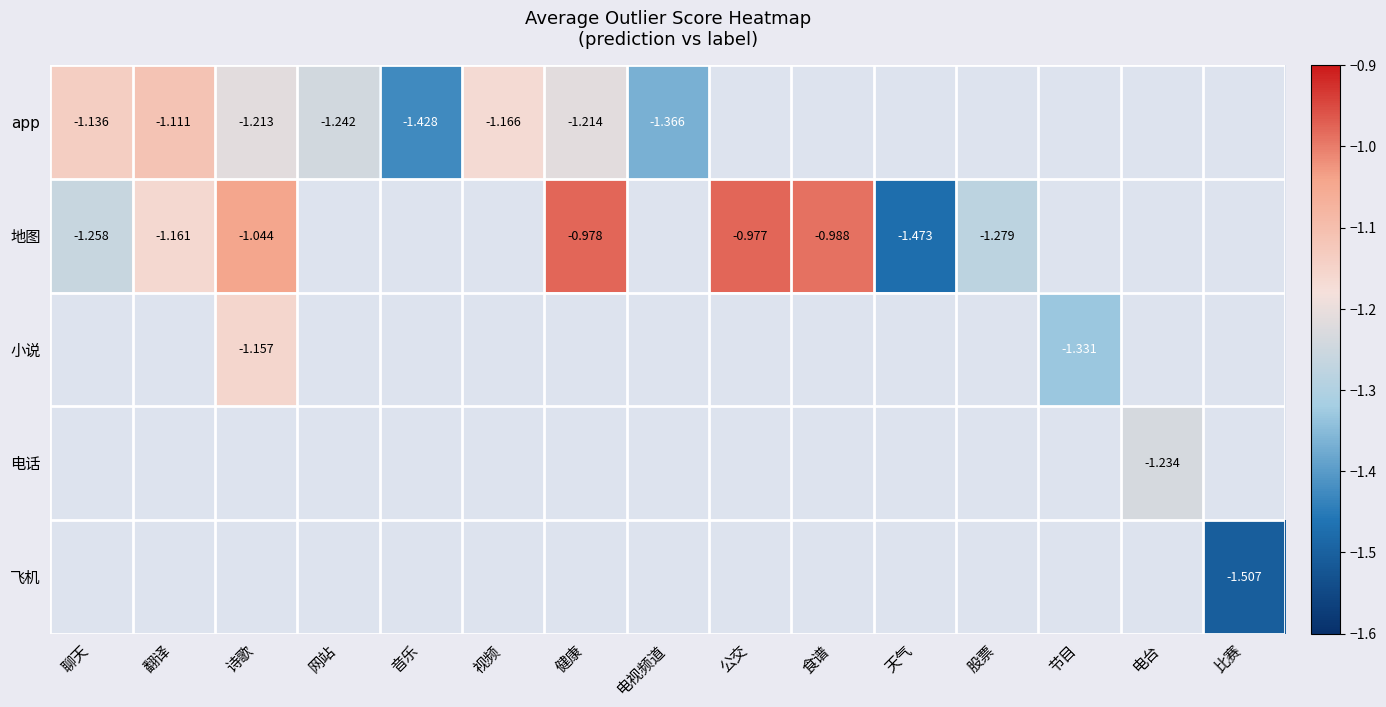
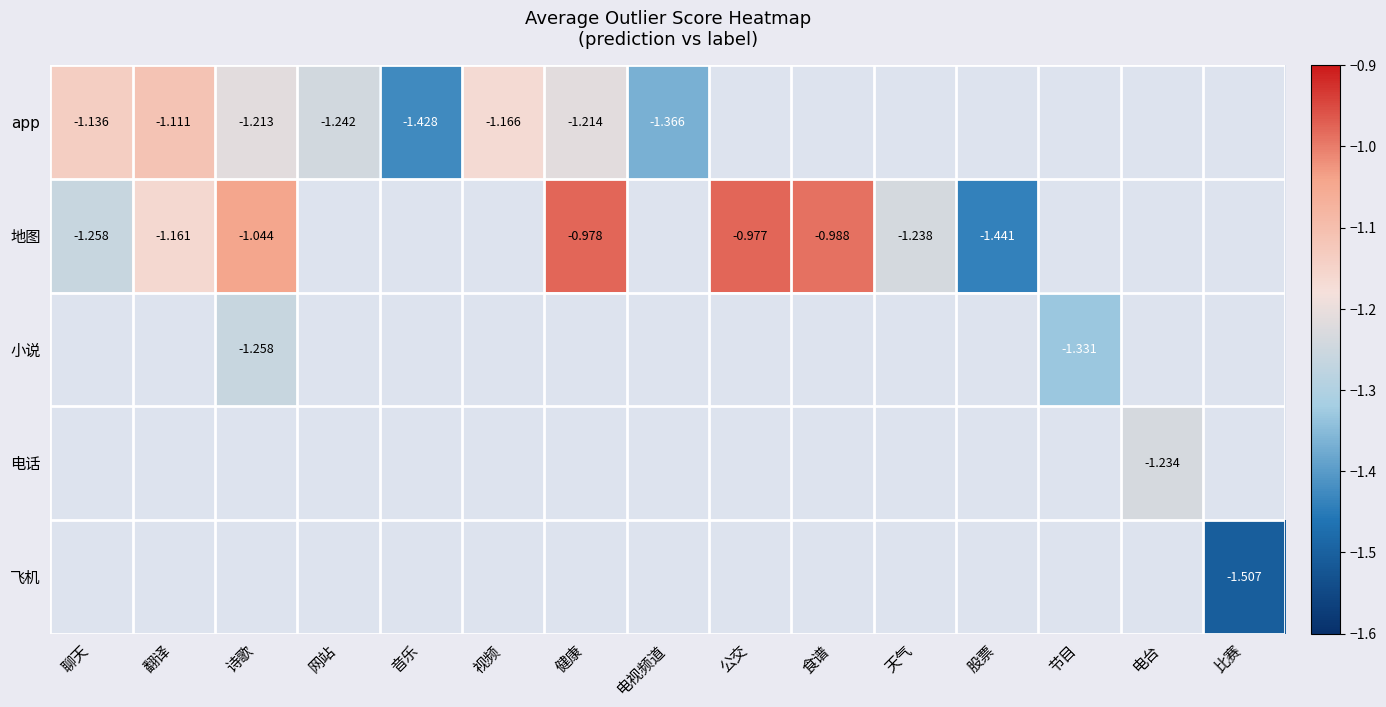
  {
    "app": {
      "聊天": -1.136,
      "翻译": -1.111,
      "诗歌": -1.213,
      "网站": -1.242,
      "音乐": -1.428,
      "视频": -1.166,
      "健康": -1.214,
      "电视频道": -1.366
    },
    "地图": {
      "聊天": -1.258,
      "翻译": -1.161,
      "诗歌": -1.044,
      "健康": -0.978,
      "公交": -0.977,
      "食谱": -0.988,
-     "天气": -1.473,
-     "股票": -1.279
+     "天气": -1.238,
+     "股票": -1.441
    },
    "小说": {
-     "诗歌": -1.157,
+     "诗歌": -1.258,
      "节目": -1.331
    },
    "电话": {
      "电台": -1.234
    },
    "飞机": {
      "比赛": -1.507
    }
  }
